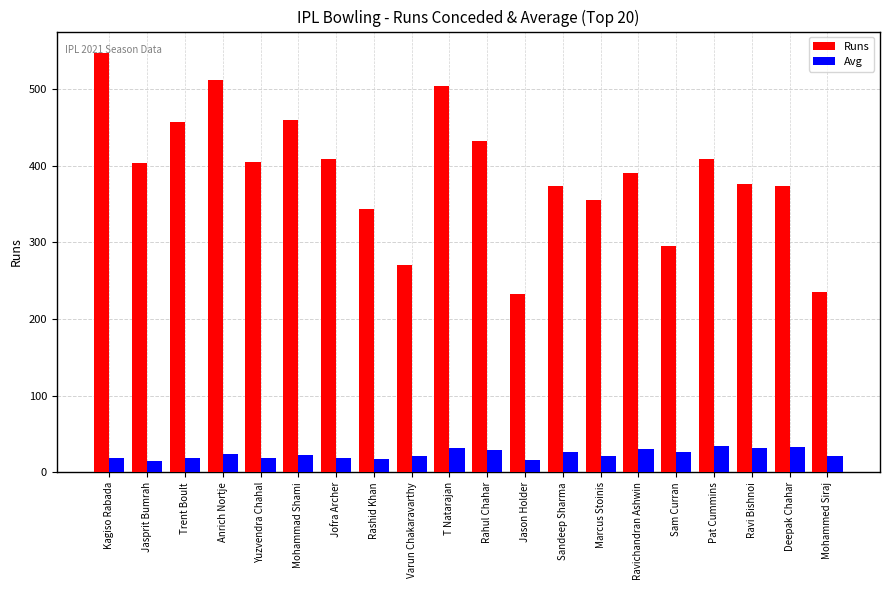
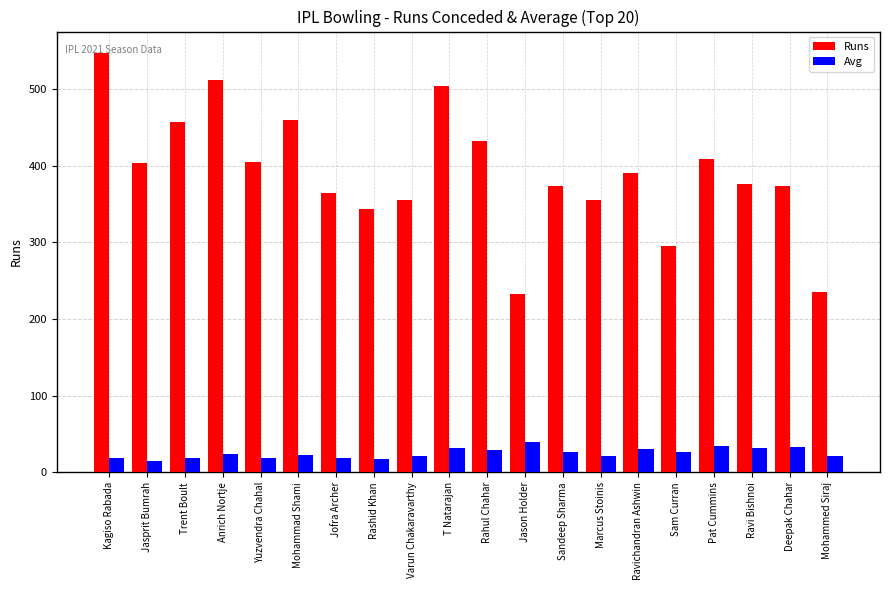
  {
    "Runs": {
      "Jasprit Bumrah": 400,
      "Trent Boult": 460,
      "Anrich Nortje": 510,
      "Yuzvendra Chahal": 410,
      "Mohammad Shami": 460,
-     "Jofra Archer": 410,
+     "Jofra Archer": 370,
      "Rashid Khan": 340,
-     "Varun Chakaravarthy": 270,
+     "Varun Chakaravarthy": 360,
      "T Natarajan": 500,
      "Rahul Chahar": 430,
      "Jason Holder": 230,
      "Sandeep Sharma": 370,
      "Marcus Stoinis": 360,
      "Ravichandran Ashwin": 390,
      "Sam Curran": 300,
      "Pat Cummins": 410,
      "Ravi Bishnoi": 380,
      "Deepak Chahar": 370,
      "Mohammed Siraj": 240
    },
    "Avg": {
      "Kagiso Rabada": 20,
      "Jasprit Bumrah": 10,
      "Trent Boult": 20,
      "Anrich Nortje": 20,
      "Yuzvendra Chahal": 20,
      "Mohammad Shami": 20,
      "Jofra Archer": 20,
      "Rashid Khan": 20,
      "Varun Chakaravarthy": 20,
      "T Natarajan": 30,
      "Rahul Chahar": 30,
-     "Jason Holder": 20,
+     "Jason Holder": 40,
      "Sandeep Sharma": 30,
      "Marcus Stoinis": 20,
      "Ravichandran Ashwin": 30,
      "Sam Curran": 30,
      "Pat Cummins": 30,
      "Ravi Bishnoi": 30,
      "Deepak Chahar": 30,
      "Mohammed Siraj": 20
    }
  }
